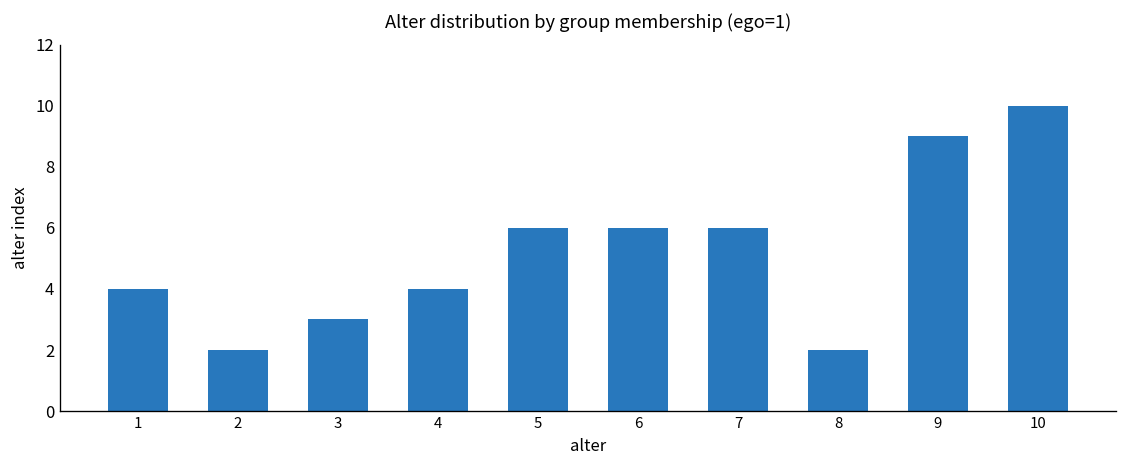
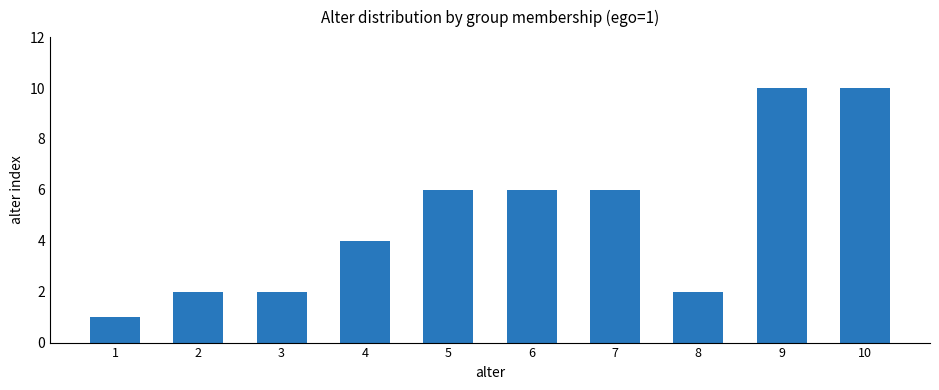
  {
-   "1": 4,
+   "1": 1,
    "2": 2,
-   "3": 3,
+   "3": 2,
    "4": 4,
    "5": 6,
    "6": 6,
    "7": 6,
    "8": 2,
-   "9": 9,
+   "9": 10,
    "10": 10
  }
